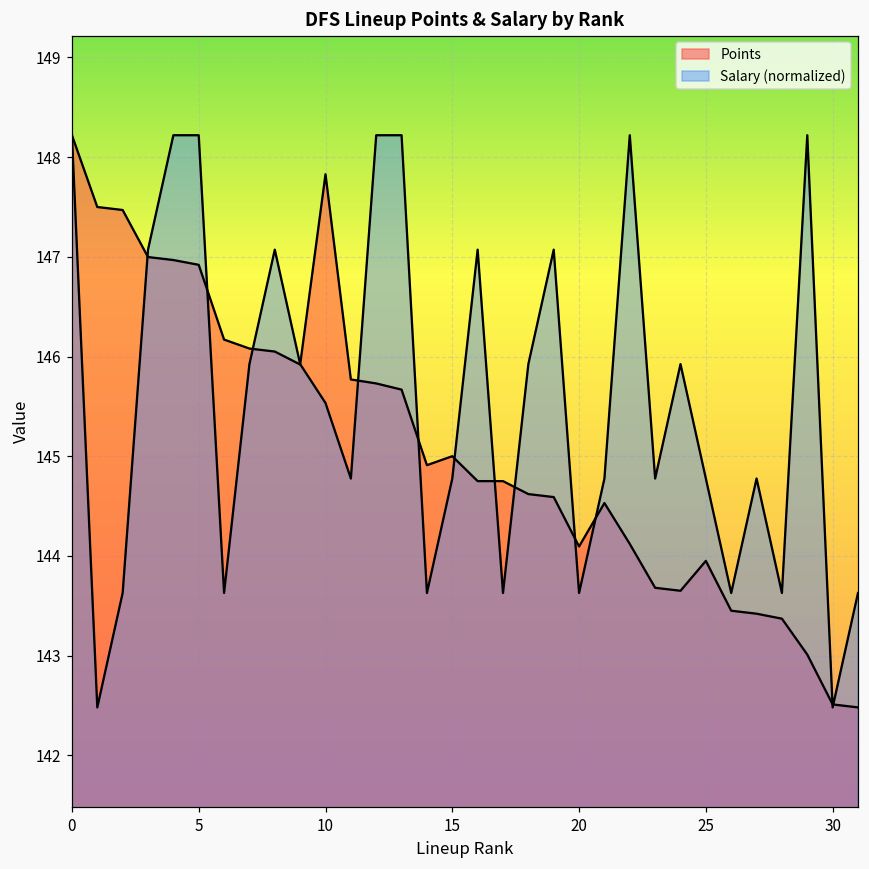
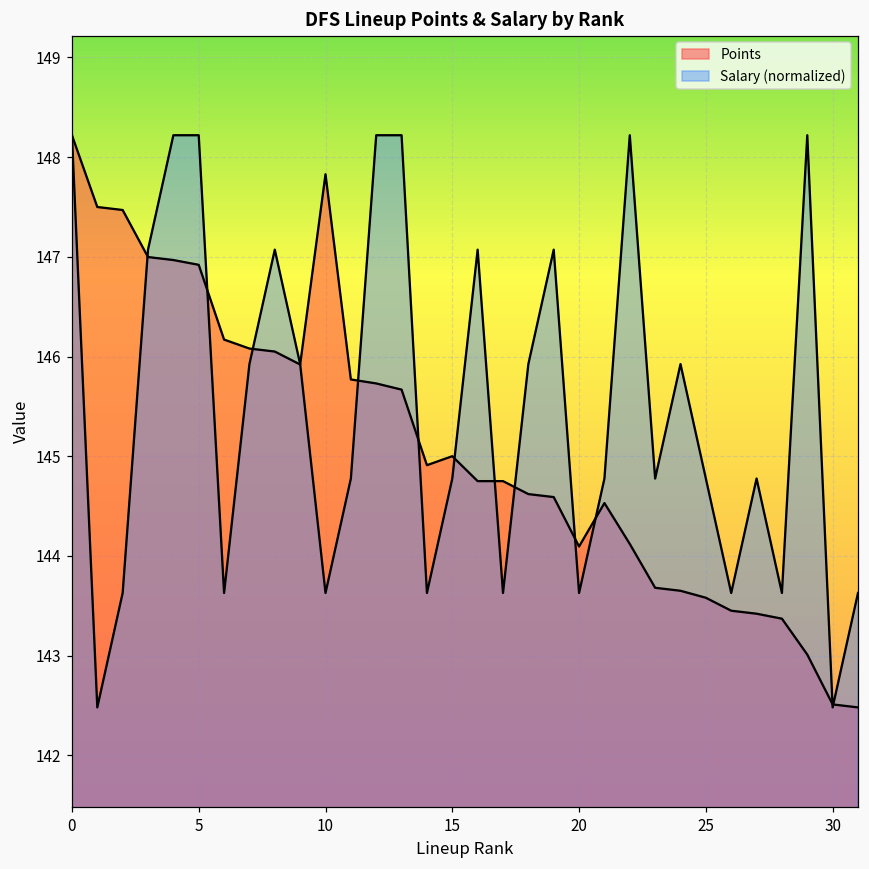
  {
    "Points": {
      "5": 146.9,
      "10": 147.8,
      "15": 145.0,
      "20": 144.1,
-     "25": 144.0,
+     "25": 143.6,
      "30": 142.5
    },
    "Salary (normalized)": {
      "5": 148.2,
-     "10": 145.5,
+     "10": 143.6,
      "15": 144.8,
      "20": 143.6,
      "25": 144.8,
      "30": 142.5
    }
  }
